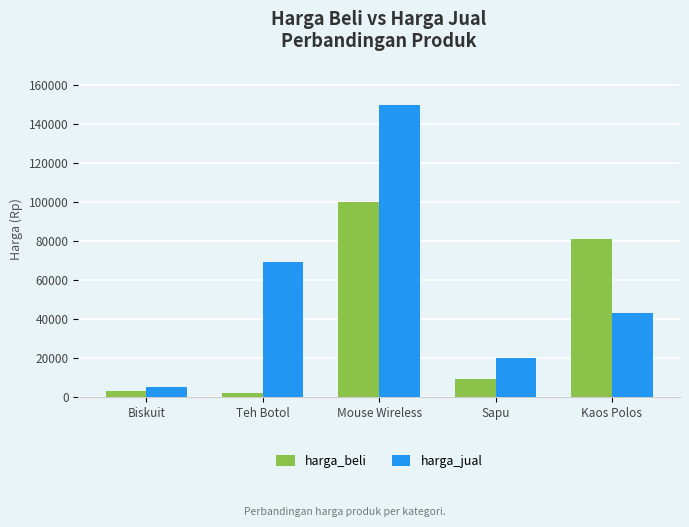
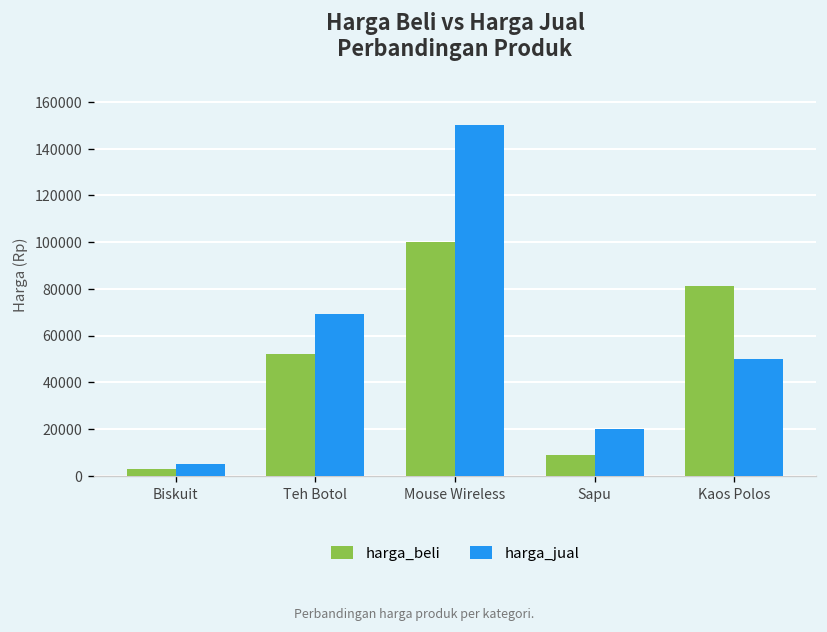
  {
    "harga_beli": {
      "Biskuit": 3000,
-     "Teh Botol": 2000,
+     "Teh Botol": 52000,
      "Mouse Wireless": 100000,
      "Sapu": 9000,
      "Kaos Polos": 81000
    },
    "harga_jual": {
      "Biskuit": 5000,
      "Teh Botol": 69000,
      "Mouse Wireless": 150000,
      "Sapu": 20000,
-     "Kaos Polos": 43000
+     "Kaos Polos": 50000
    }
  }
